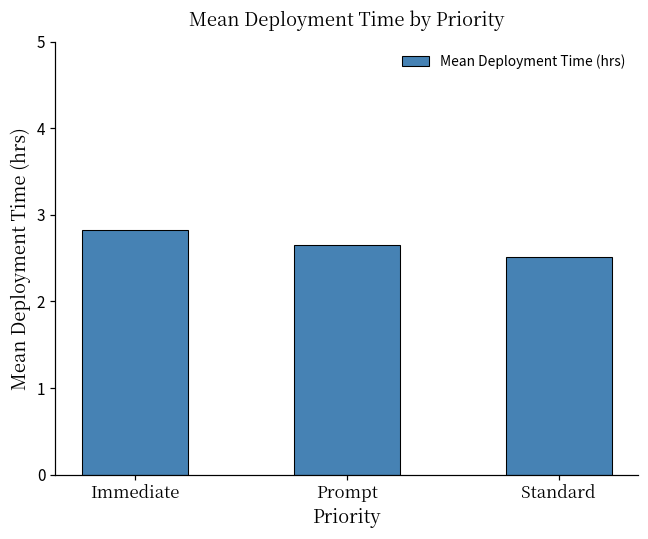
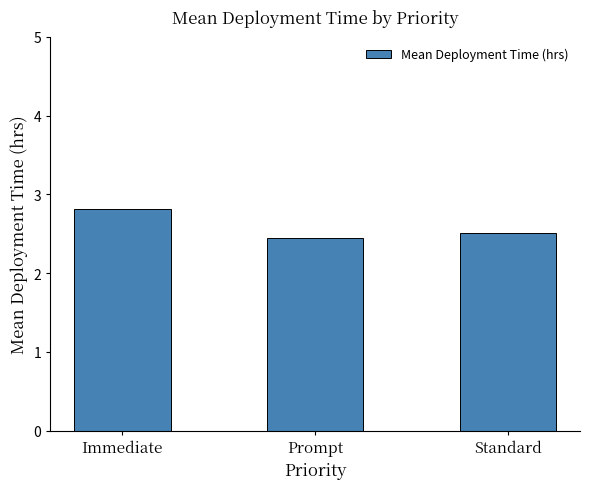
  {
    "Immediate": 2.8,
-   "Prompt": 2.7,
+   "Prompt": 2.5,
    "Standard": 2.5
  }
